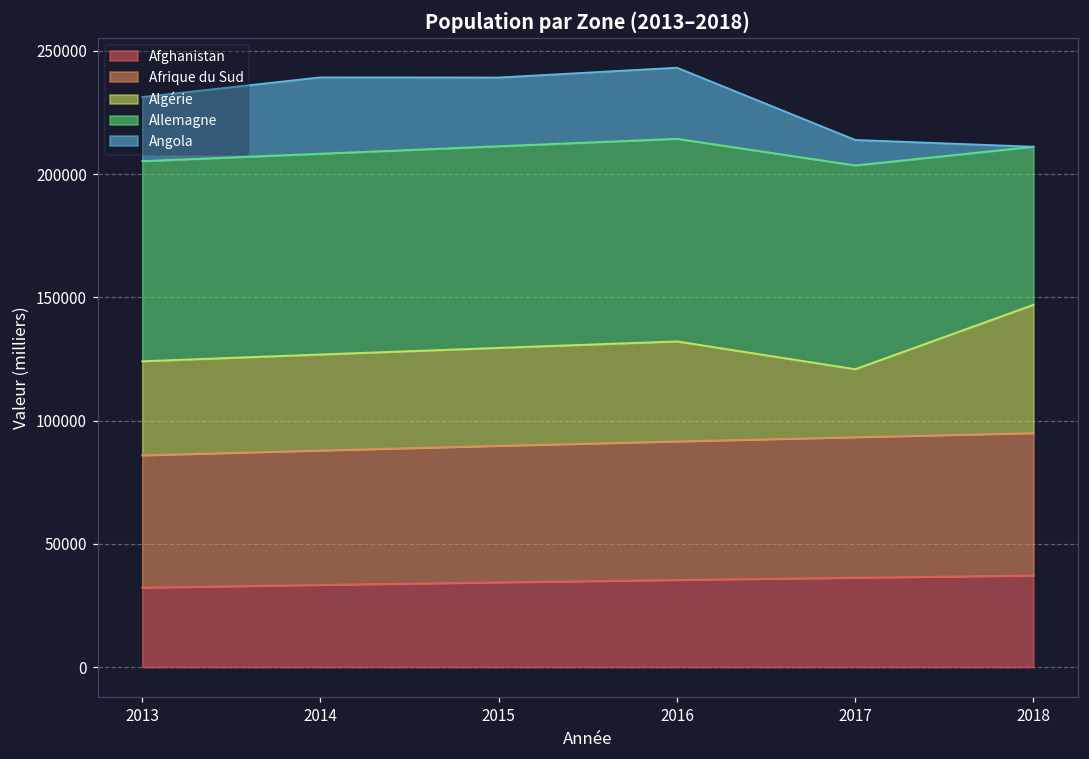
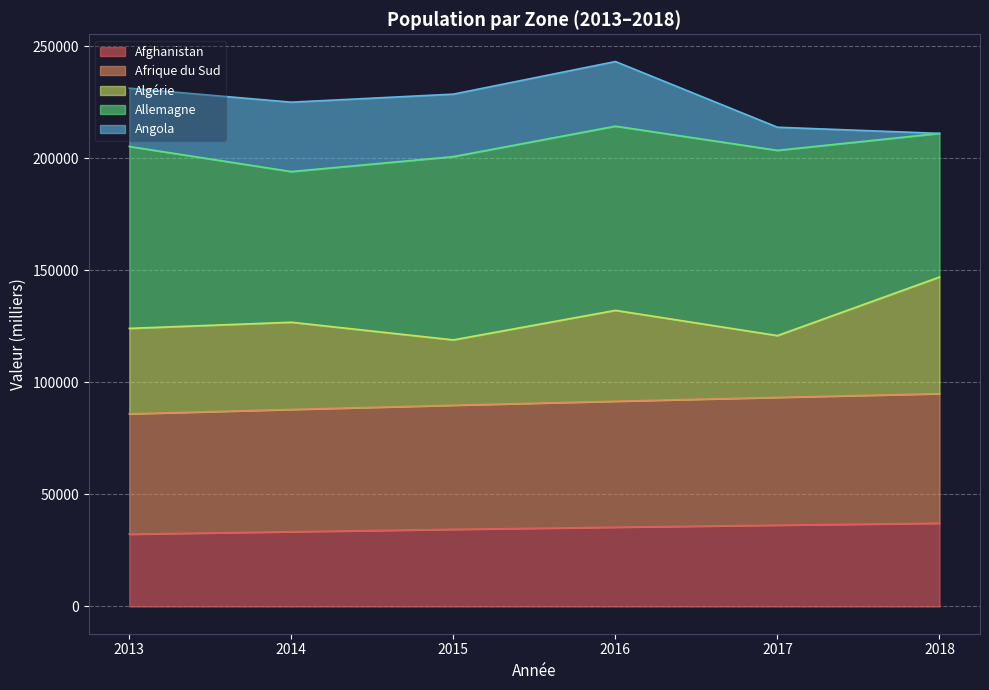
  {
    "Algérie": {
      "2013": 38000,
      "2014": 39000,
-     "2015": 40000,
+     "2015": 29000,
      "2016": 41000,
      "2017": 28000,
      "2018": 52000
    },
    "Allemagne": {
      "2013": 81000,
-     "2014": 81000,
+     "2014": 67000,
      "2015": 82000,
      "2016": 82000,
      "2017": 83000
    },
    "Angola": {
      "2014": 31000,
      "2015": 28000,
      "2016": 29000,
      "2017": 10000
    }
  }
